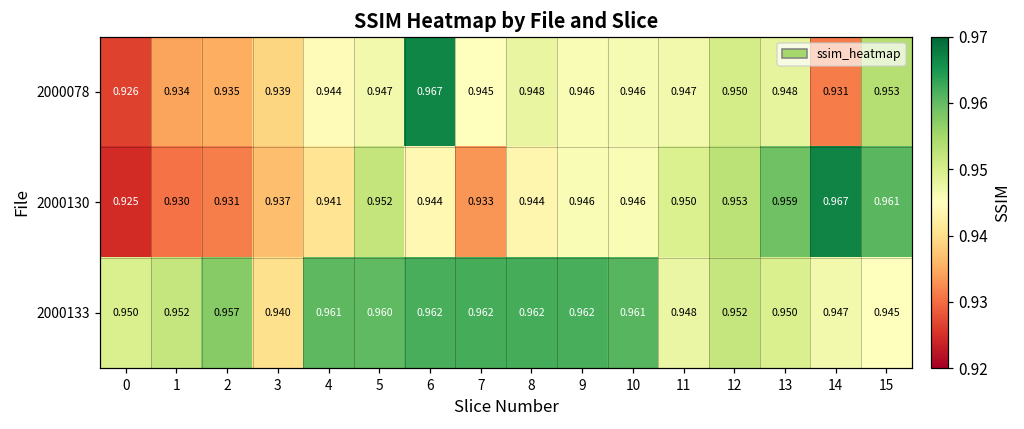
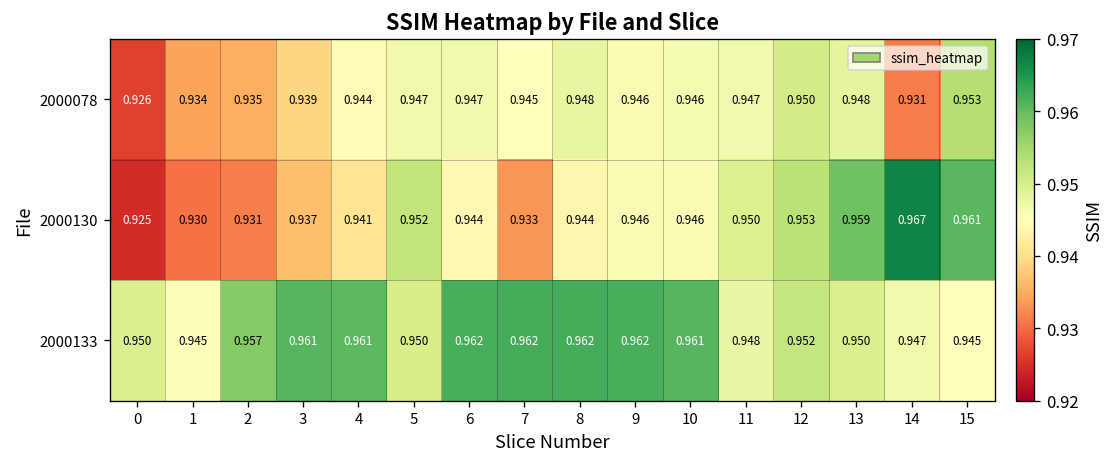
  {
    "2000078": {
      "0": 0.926,
      "1": 0.934,
      "2": 0.935,
      "3": 0.939,
      "4": 0.944,
      "5": 0.947,
-     "6": 0.967,
+     "6": 0.947,
      "7": 0.945,
      "8": 0.948,
      "9": 0.946,
      "10": 0.946,
      "11": 0.947,
      "12": 0.950,
      "13": 0.948,
      "14": 0.931,
      "15": 0.953
    },
    "2000130": {
      "0": 0.925,
      "1": 0.930,
      "2": 0.931,
      "3": 0.937,
      "4": 0.941,
      "5": 0.952,
      "6": 0.944,
      "7": 0.933,
      "8": 0.944,
      "9": 0.946,
      "10": 0.946,
      "11": 0.950,
      "12": 0.953,
      "13": 0.959,
      "14": 0.967,
      "15": 0.961
    },
    "2000133": {
      "0": 0.950,
-     "1": 0.952,
+     "1": 0.945,
      "2": 0.957,
-     "3": 0.940,
+     "3": 0.961,
      "4": 0.961,
-     "5": 0.960,
+     "5": 0.950,
      "6": 0.962,
      "7": 0.962,
      "8": 0.962,
      "9": 0.962,
      "10": 0.961,
      "11": 0.948,
      "12": 0.952,
      "13": 0.950,
      "14": 0.947,
      "15": 0.945
    }
  }
